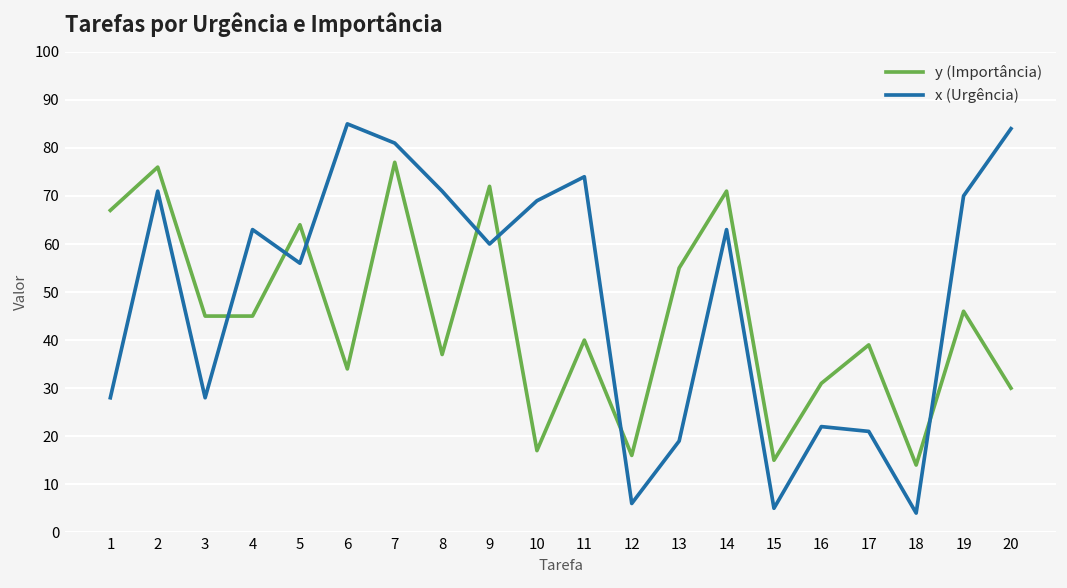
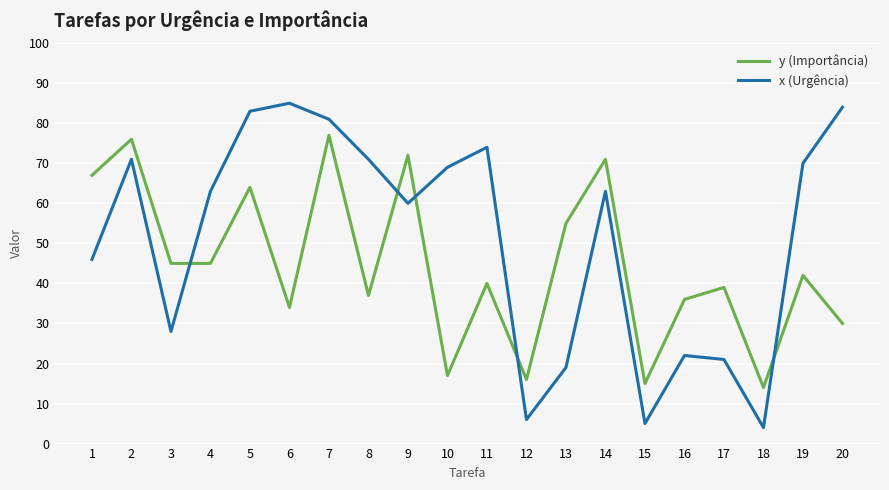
  {
    "y (Importância)": {
      "1": 67,
      "2": 76,
      "3": 45,
      "4": 45,
      "5": 64,
      "6": 34,
      "7": 77,
      "8": 37,
      "9": 72,
      "10": 17,
      "11": 40,
      "12": 16,
      "13": 55,
      "14": 71,
      "15": 15,
-     "16": 31,
+     "16": 36,
      "17": 39,
      "18": 14,
-     "19": 46,
+     "19": 42,
      "20": 30
    },
    "x (Urgência)": {
-     "1": 28,
+     "1": 46,
      "2": 71,
      "3": 28,
      "4": 63,
-     "5": 56,
+     "5": 83,
      "6": 85,
      "7": 81,
      "8": 71,
      "9": 60,
      "10": 69,
      "11": 74,
      "12": 6,
      "13": 19,
      "14": 63,
      "15": 5,
      "16": 22,
      "17": 21,
      "18": 4,
      "19": 70,
      "20": 84
    }
  }
